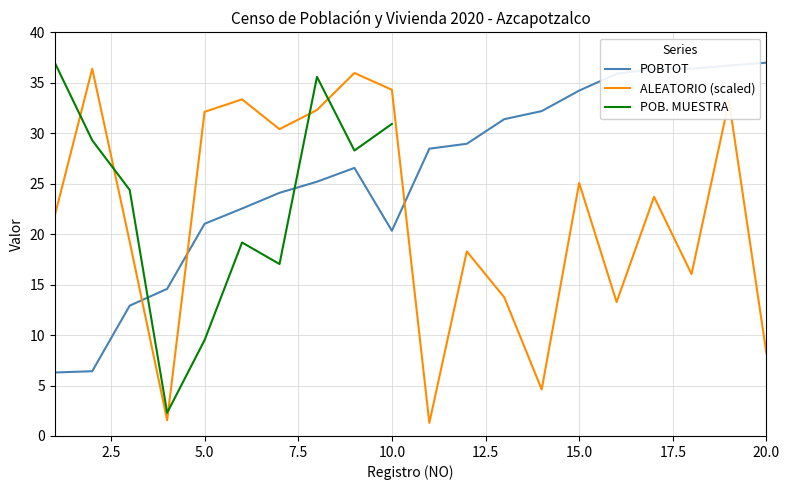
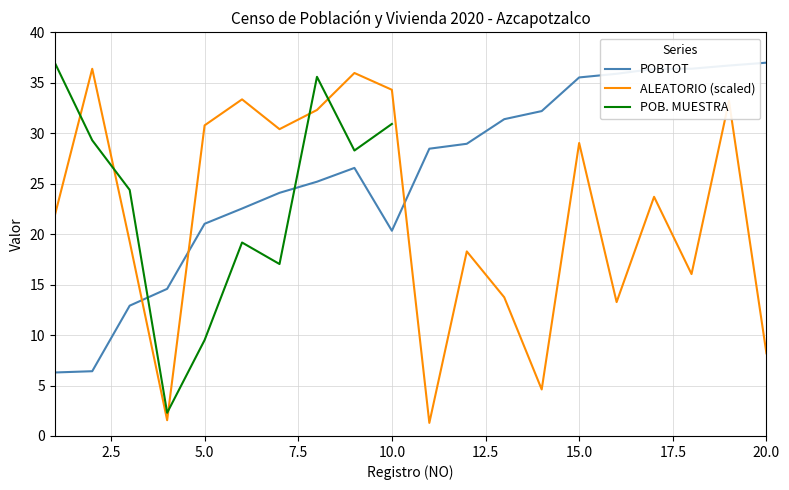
  {
    "POBTOT": {
      "5.0": 21.0,
      "10.0": 20.3,
-     "15.0": 34.2,
+     "15.0": 35.5,
      "20.0": 37.0
    },
    "ALEATORIO (scaled)": {
-     "5.0": 32.1,
+     "5.0": 30.8,
      "10.0": 34.3,
-     "15.0": 25.1,
+     "15.0": 29.0,
      "20.0": 8.2
    },
    "POB. MUESTRA": {
      "5.0": 9.5,
      "10.0": 30.9
    }
  }
